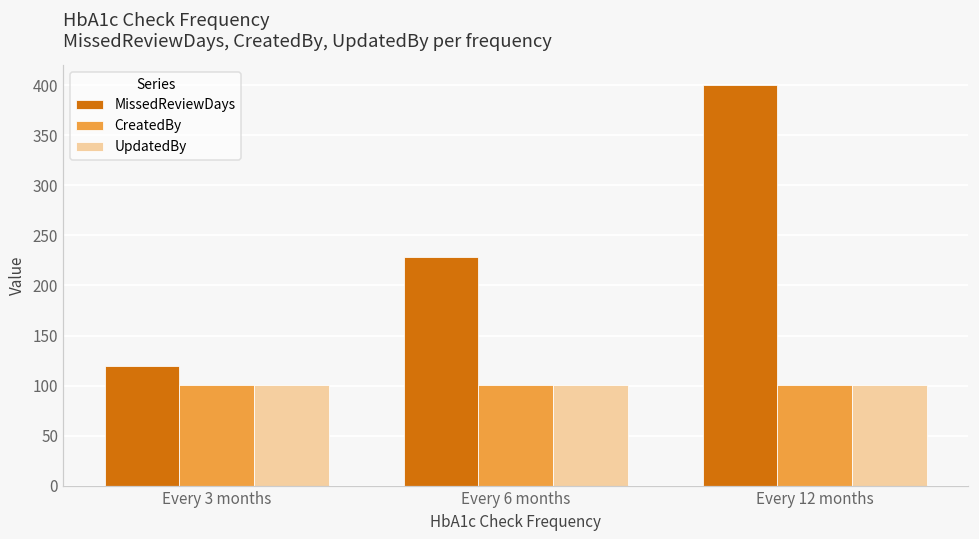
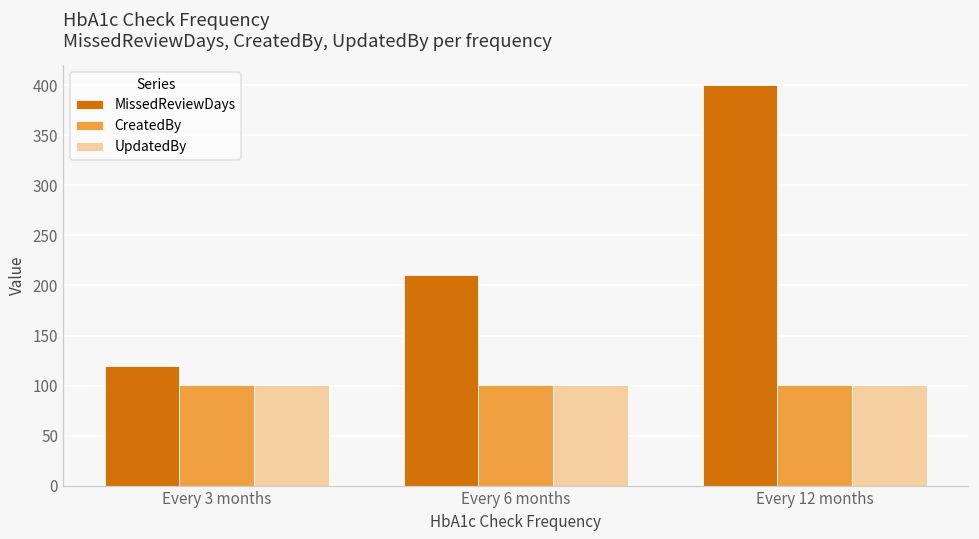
  {
    "MissedReviewDays": {
      "Every 3 months": 120,
-     "Every 6 months": 230,
+     "Every 6 months": 210,
      "Every 12 months": 400
    },
    "CreatedBy": {
      "Every 3 months": 100,
      "Every 6 months": 100,
      "Every 12 months": 100
    },
    "UpdatedBy": {
      "Every 3 months": 100,
      "Every 6 months": 100,
      "Every 12 months": 100
    }
  }
